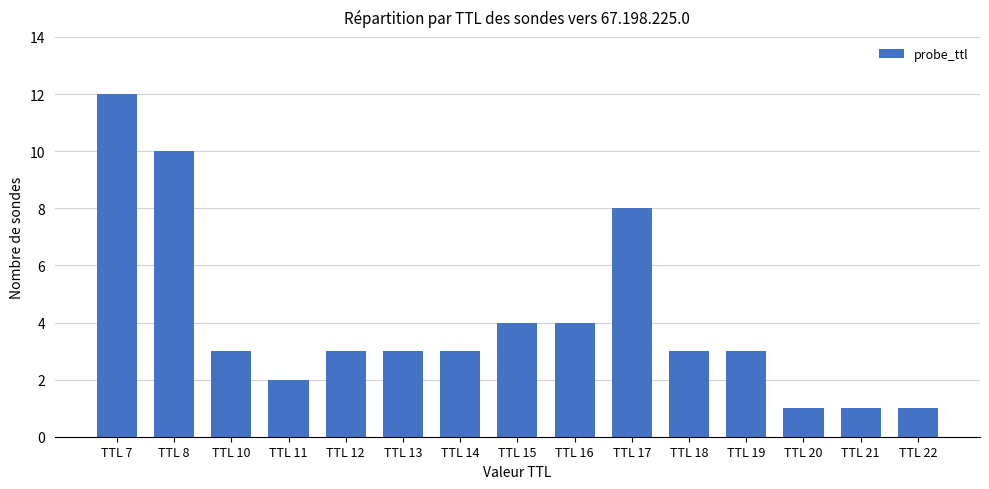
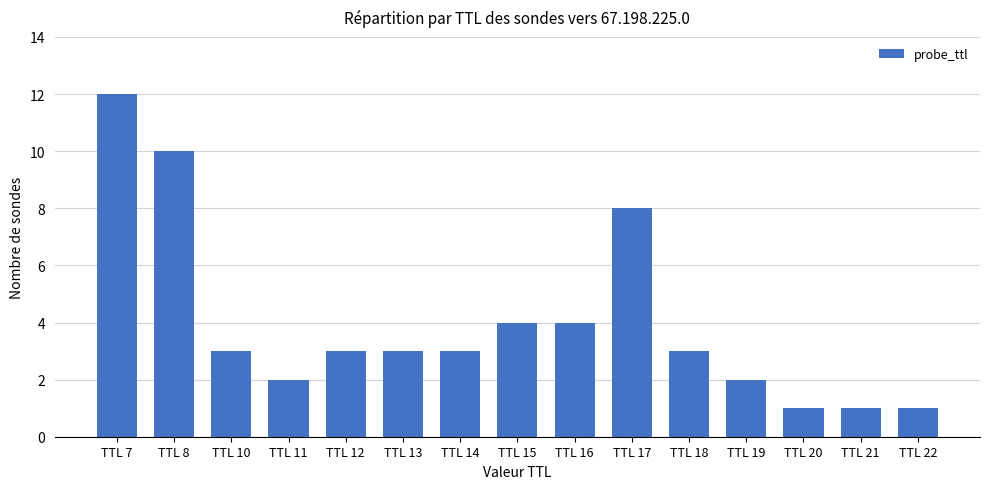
  {
    "TTL 7": 12,
    "TTL 8": 10,
    "TTL 10": 3,
    "TTL 11": 2,
    "TTL 12": 3,
    "TTL 13": 3,
    "TTL 14": 3,
    "TTL 15": 4,
    "TTL 16": 4,
    "TTL 17": 8,
    "TTL 18": 3,
-   "TTL 19": 3,
+   "TTL 19": 2,
    "TTL 20": 1,
    "TTL 21": 1,
    "TTL 22": 1
  }
